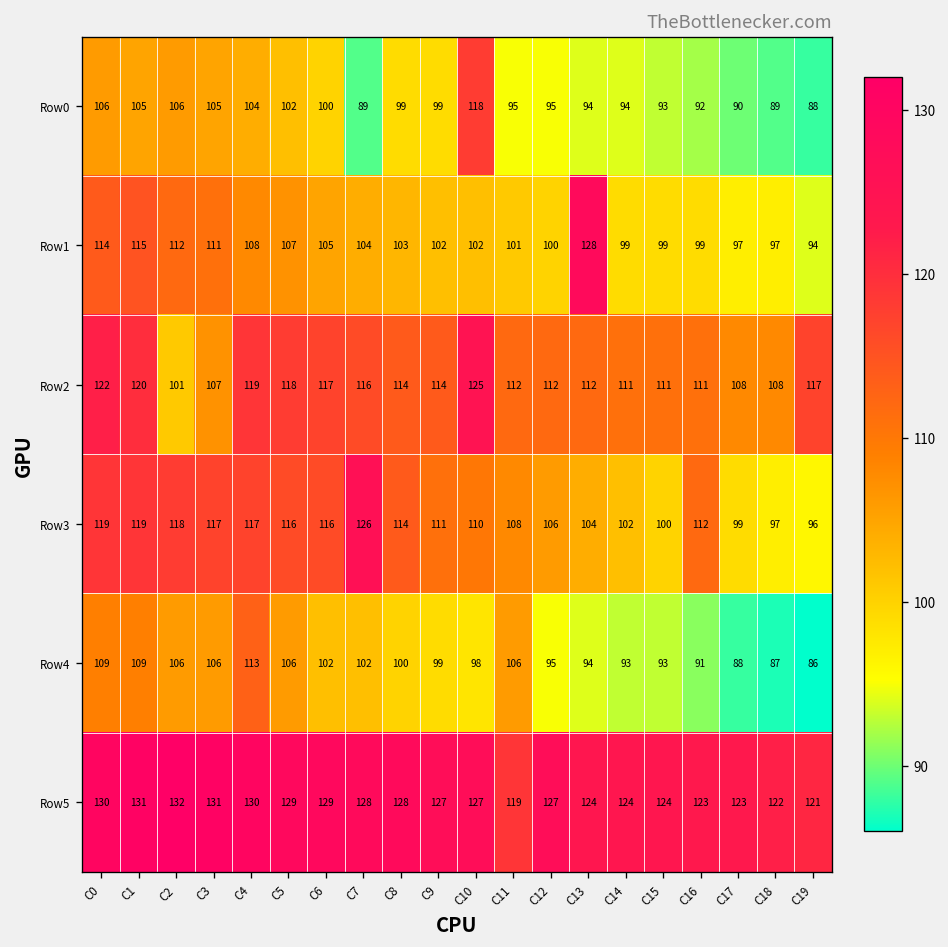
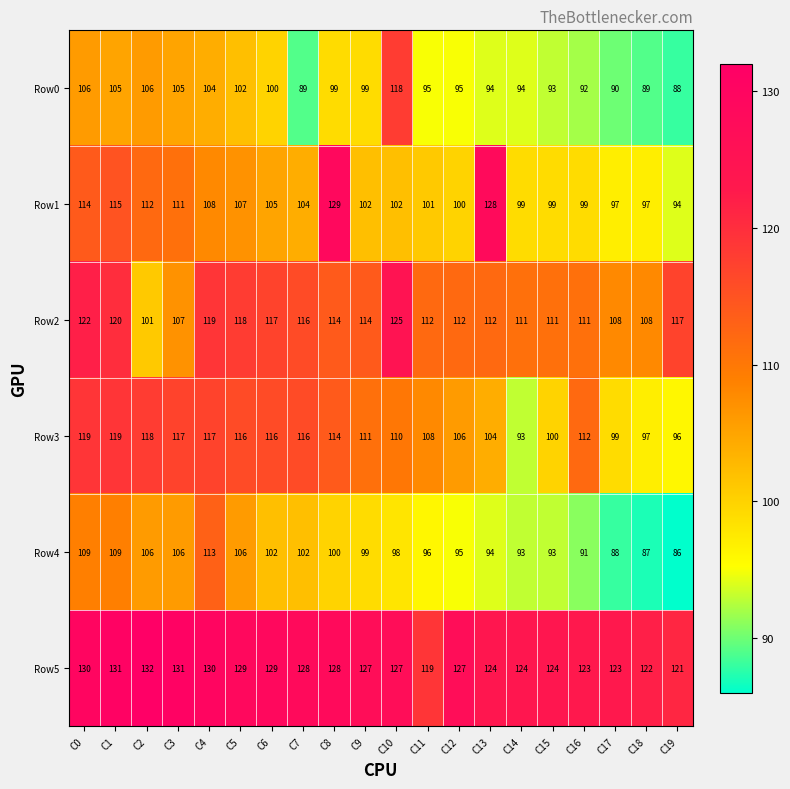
  {
    "Row0": {
      "C0": 106,
      "C1": 105,
      "C2": 106,
      "C3": 105,
      "C4": 104,
      "C5": 102,
      "C6": 100,
      "C7": 89,
      "C8": 99,
      "C9": 99,
      "C10": 118,
      "C11": 95,
      "C12": 95,
      "C13": 94,
      "C14": 94,
      "C15": 93,
      "C16": 92,
      "C17": 90,
      "C18": 89,
      "C19": 88
    },
    "Row1": {
      "C0": 114,
      "C1": 115,
      "C2": 112,
      "C3": 111,
      "C4": 108,
      "C5": 107,
      "C6": 105,
      "C7": 104,
-     "C8": 103,
+     "C8": 129,
      "C9": 102,
      "C10": 102,
      "C11": 101,
      "C12": 100,
      "C13": 128,
      "C14": 99,
      "C15": 99,
      "C16": 99,
      "C17": 97,
      "C18": 97,
      "C19": 94
    },
    "Row2": {
      "C0": 122,
      "C1": 120,
      "C2": 101,
      "C3": 107,
      "C4": 119,
      "C5": 118,
      "C6": 117,
      "C7": 116,
      "C8": 114,
      "C9": 114,
      "C10": 125,
      "C11": 112,
      "C12": 112,
      "C13": 112,
      "C14": 111,
      "C15": 111,
      "C16": 111,
      "C17": 108,
      "C18": 108,
      "C19": 117
    },
    "Row3": {
      "C0": 119,
      "C1": 119,
      "C2": 118,
      "C3": 117,
      "C4": 117,
      "C5": 116,
      "C6": 116,
-     "C7": 126,
+     "C7": 116,
      "C8": 114,
      "C9": 111,
      "C10": 110,
      "C11": 108,
      "C12": 106,
      "C13": 104,
-     "C14": 102,
+     "C14": 93,
      "C15": 100,
      "C16": 112,
      "C17": 99,
      "C18": 97,
      "C19": 96
    },
    "Row4": {
      "C0": 109,
      "C1": 109,
      "C2": 106,
      "C3": 106,
      "C4": 113,
      "C5": 106,
      "C6": 102,
      "C7": 102,
      "C8": 100,
      "C9": 99,
      "C10": 98,
-     "C11": 106,
+     "C11": 96,
      "C12": 95,
      "C13": 94,
      "C14": 93,
      "C15": 93,
      "C16": 91,
      "C17": 88,
      "C18": 87,
      "C19": 86
    },
    "Row5": {
      "C0": 130,
      "C1": 131,
      "C2": 132,
      "C3": 131,
      "C4": 130,
      "C5": 129,
      "C6": 129,
      "C7": 128,
      "C8": 128,
      "C9": 127,
      "C10": 127,
      "C11": 119,
      "C12": 127,
      "C13": 124,
      "C14": 124,
      "C15": 124,
      "C16": 123,
      "C17": 123,
      "C18": 122,
      "C19": 121
    }
  }
